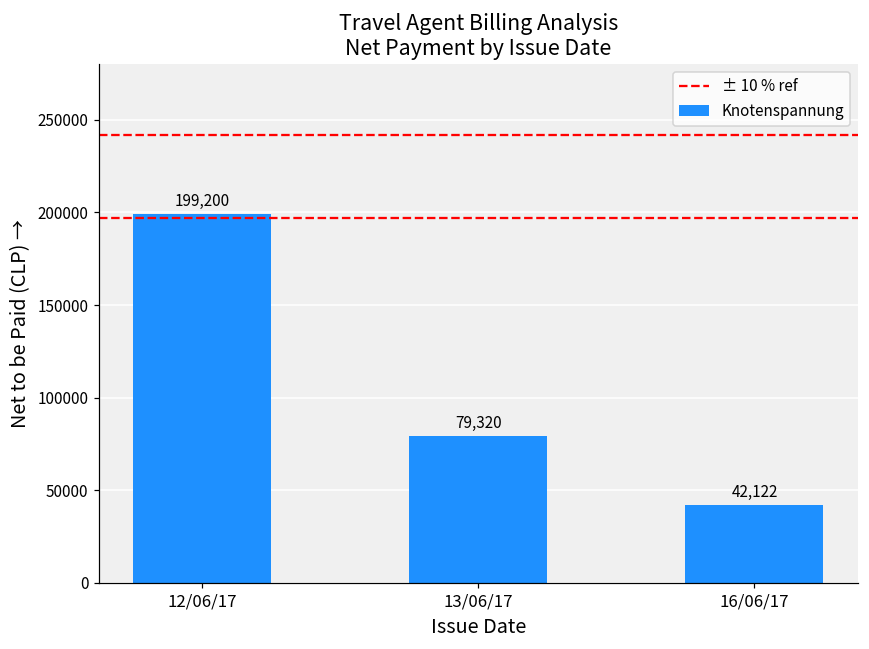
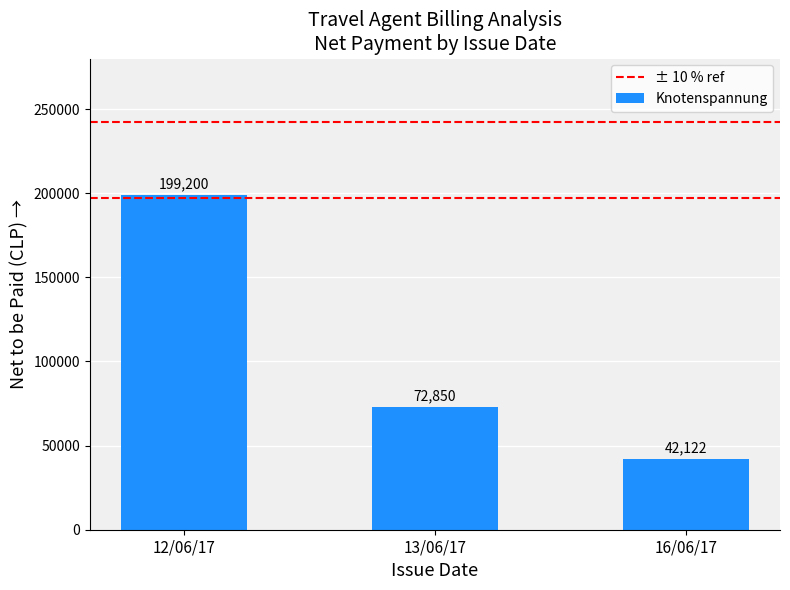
  {
    "12/06/17": "199,200",
-   "13/06/17": "79,320",
+   "13/06/17": "72,850",
    "16/06/17": "42,122"
  }
